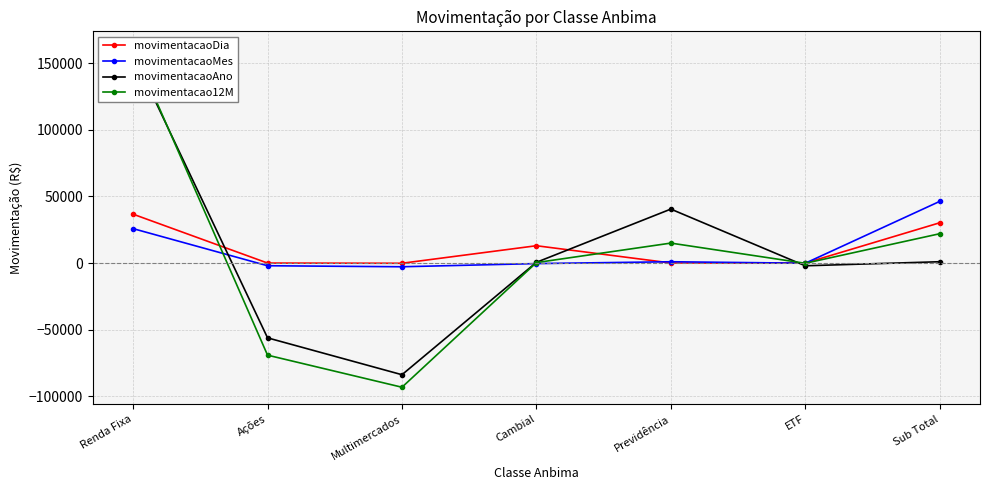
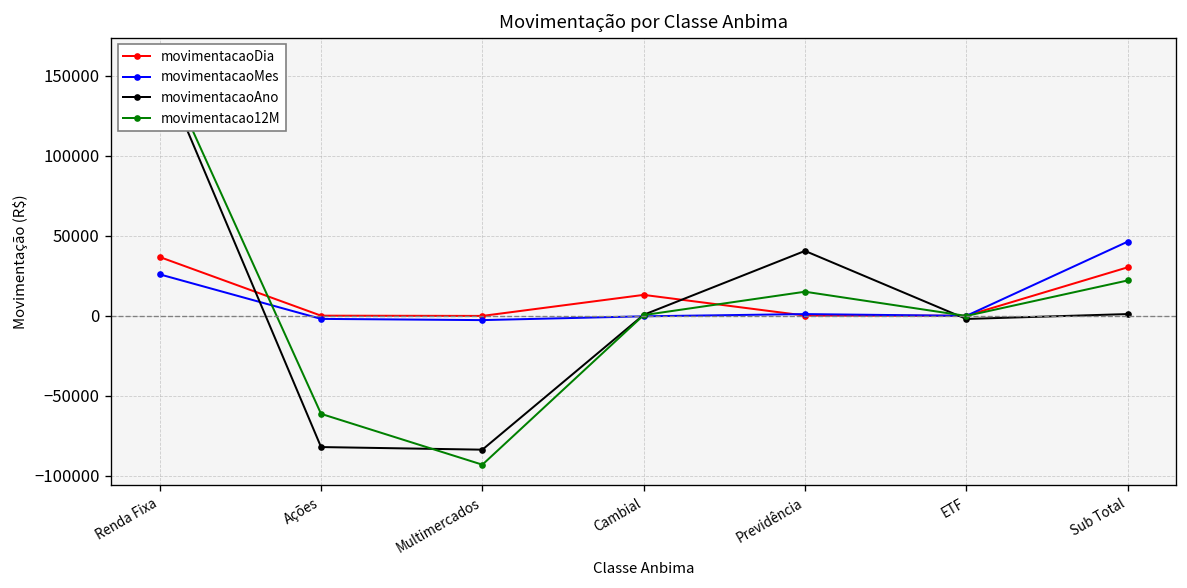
  {
    "movimentacaoDia": {
      "Renda Fixa": 37000,
      "Ações": 0,
      "Multimercados": 0,
      "Cambial": 13000,
      "Sub Total": 30000
    },
    "movimentacaoMes": {
      "Renda Fixa": 26000,
      "Ações": -2000,
      "Multimercados": -3000,
      "Sub Total": 46000
    },
    "movimentacaoAno": {
-     "Ações": -56000,
+     "Ações": -82000,
      "Multimercados": -84000,
      "Previdência": 41000,
      "Sub Total": 1000
    },
    "movimentacao12M": {
-     "Ações": -69000,
+     "Ações": -61000,
      "Multimercados": -93000,
      "Previdência": 15000,
      "Sub Total": 22000
    }
  }
